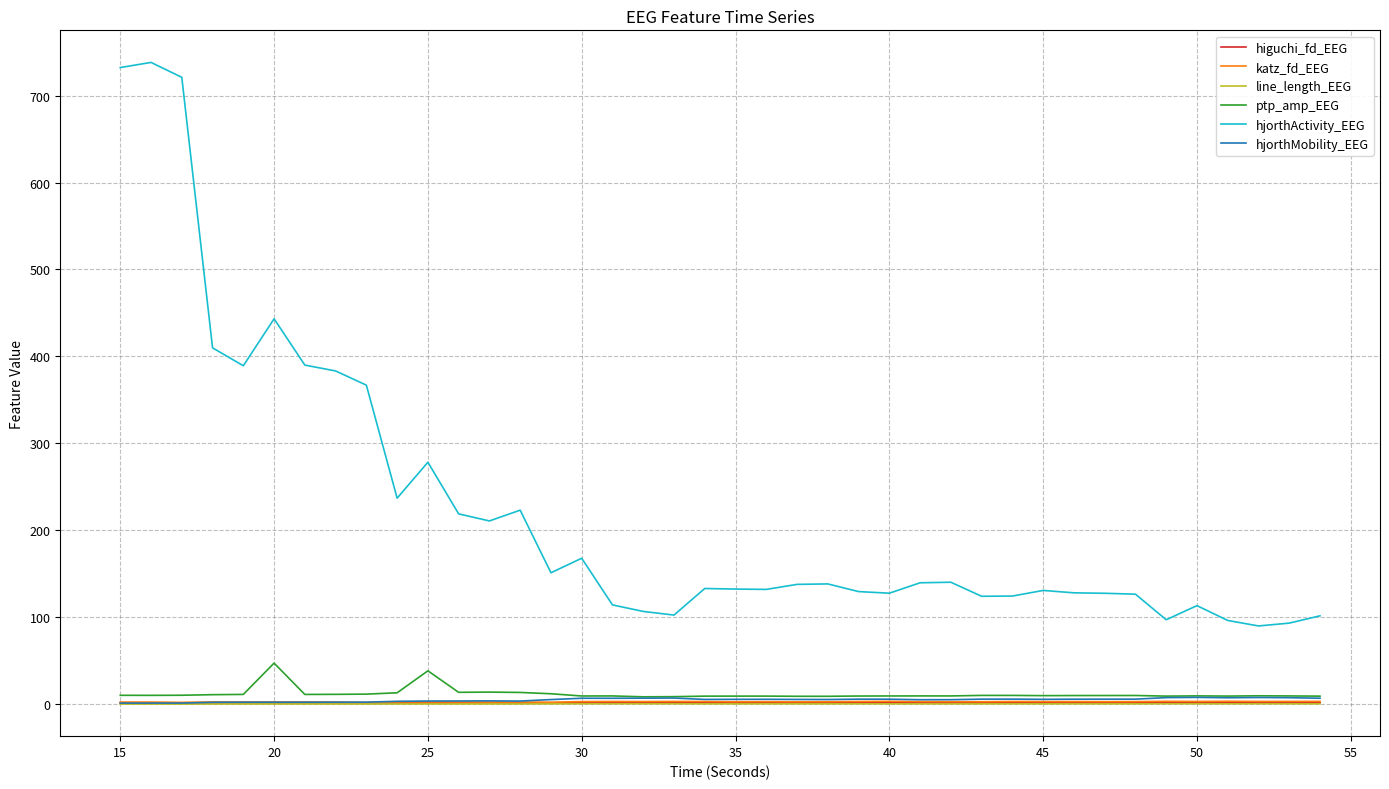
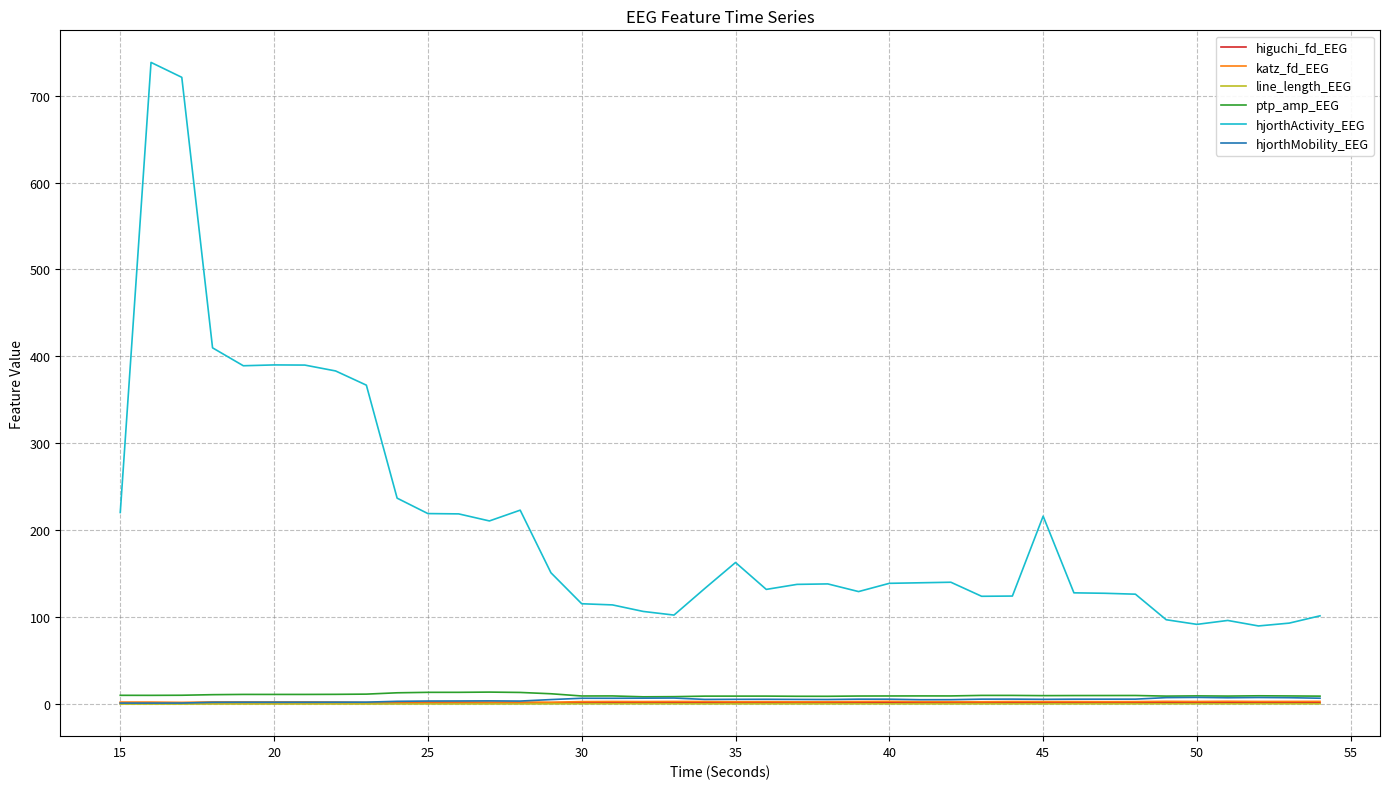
  {
    "ptp_amp_EEG": {
      "15": 10,
-     "20": 50,
-     "25": 40,
+     "20": 10,
+     "25": 10,
      "35": 10,
      "40": 10,
      "45": 10
    },
    "hjorthActivity_EEG": {
-     "15": 730,
-     "20": 440,
-     "25": 280,
-     "30": 170,
-     "35": 130,
-     "40": 130,
-     "45": 130,
-     "50": 110
+     "15": 220,
+     "20": 390,
+     "25": 220,
+     "30": 120,
+     "35": 160,
+     "40": 140,
+     "45": 220,
+     "50": 90
    }
  }
